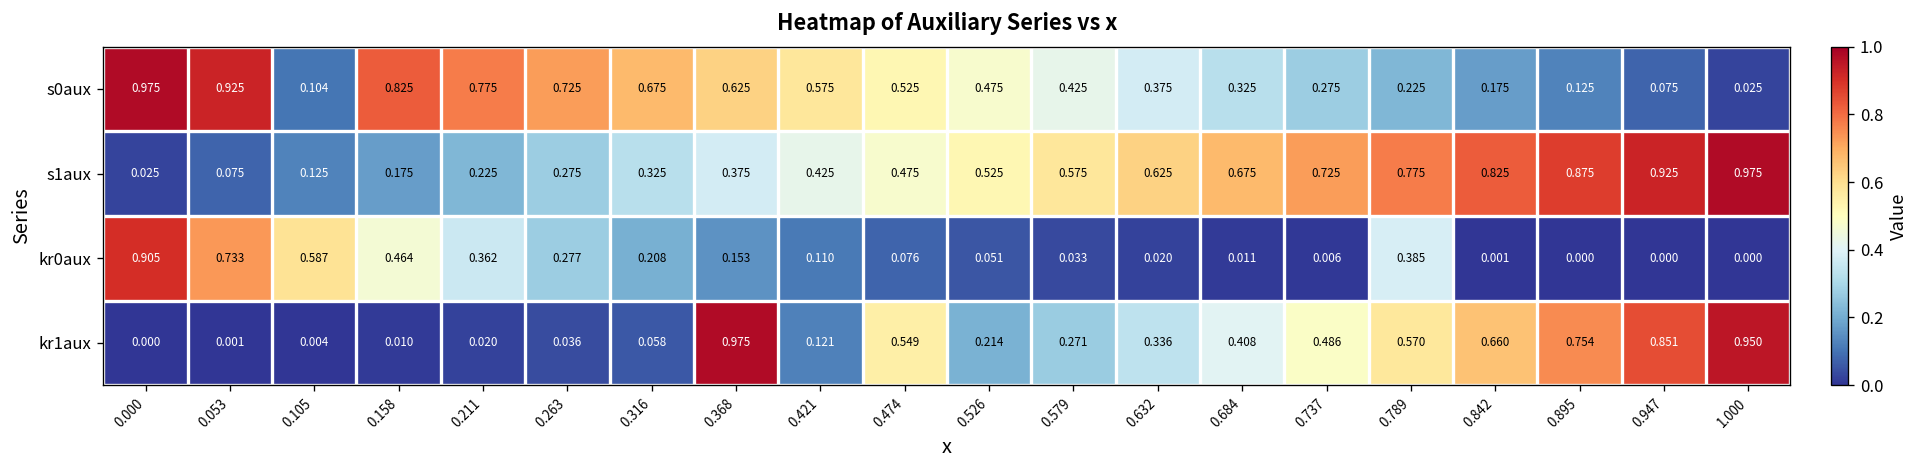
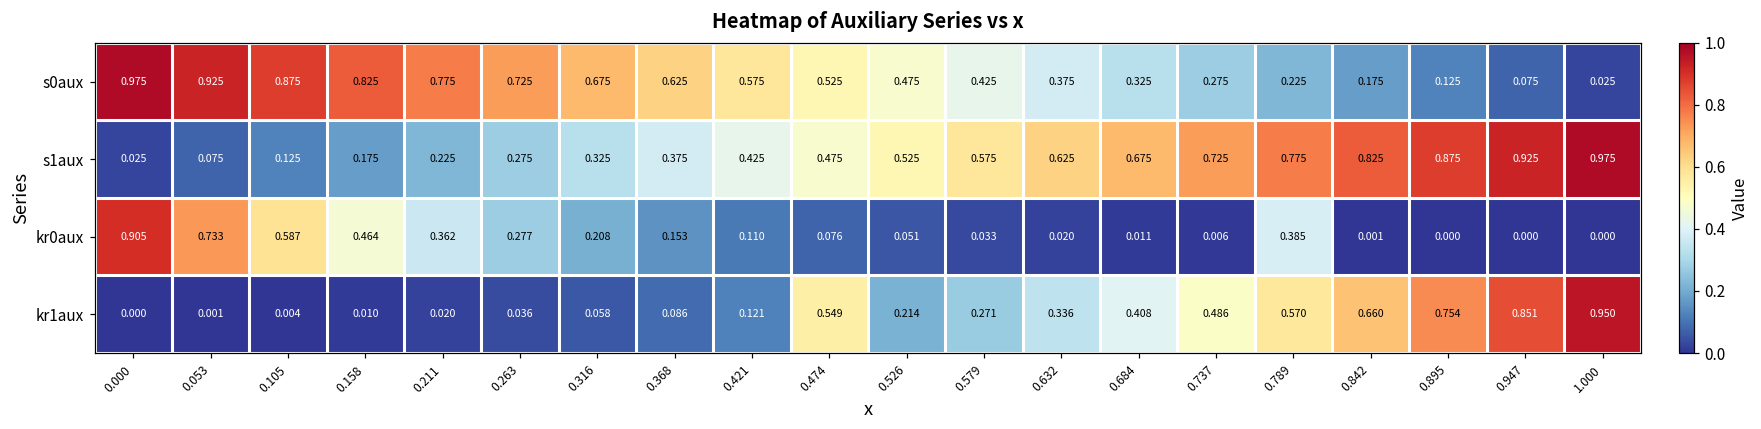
  {
    "s0aux": {
      "0.000": 0.975,
      "0.053": 0.925,
-     "0.105": 0.104,
+     "0.105": 0.875,
      "0.158": 0.825,
      "0.211": 0.775,
      "0.263": 0.725,
      "0.316": 0.675,
      "0.368": 0.625,
      "0.421": 0.575,
      "0.474": 0.525,
      "0.526": 0.475,
      "0.579": 0.425,
      "0.632": 0.375,
      "0.684": 0.325,
      "0.737": 0.275,
      "0.789": 0.225,
      "0.842": 0.175,
      "0.895": 0.125,
      "0.947": 0.075,
      "1.000": 0.025
    },
    "s1aux": {
      "0.000": 0.025,
      "0.053": 0.075,
      "0.105": 0.125,
      "0.158": 0.175,
      "0.211": 0.225,
      "0.263": 0.275,
      "0.316": 0.325,
      "0.368": 0.375,
      "0.421": 0.425,
      "0.474": 0.475,
      "0.526": 0.525,
      "0.579": 0.575,
      "0.632": 0.625,
      "0.684": 0.675,
      "0.737": 0.725,
      "0.789": 0.775,
      "0.842": 0.825,
      "0.895": 0.875,
      "0.947": 0.925,
      "1.000": 0.975
    },
    "kr0aux": {
      "0.000": 0.905,
      "0.053": 0.733,
      "0.105": 0.587,
      "0.158": 0.464,
      "0.211": 0.362,
      "0.263": 0.277,
      "0.316": 0.208,
      "0.368": 0.153,
      "0.421": 0.110,
      "0.474": 0.076,
      "0.526": 0.051,
      "0.579": 0.033,
      "0.632": 0.020,
      "0.684": 0.011,
      "0.737": 0.006,
      "0.789": 0.385,
      "0.842": 0.001,
      "0.895": 0.000,
      "0.947": 0.000,
      "1.000": 0.000
    },
    "kr1aux": {
      "0.000": 0.000,
      "0.053": 0.001,
      "0.105": 0.004,
      "0.158": 0.010,
      "0.211": 0.020,
      "0.263": 0.036,
      "0.316": 0.058,
-     "0.368": 0.975,
+     "0.368": 0.086,
      "0.421": 0.121,
      "0.474": 0.549,
      "0.526": 0.214,
      "0.579": 0.271,
      "0.632": 0.336,
      "0.684": 0.408,
      "0.737": 0.486,
      "0.789": 0.570,
      "0.842": 0.660,
      "0.895": 0.754,
      "0.947": 0.851,
      "1.000": 0.950
    }
  }
